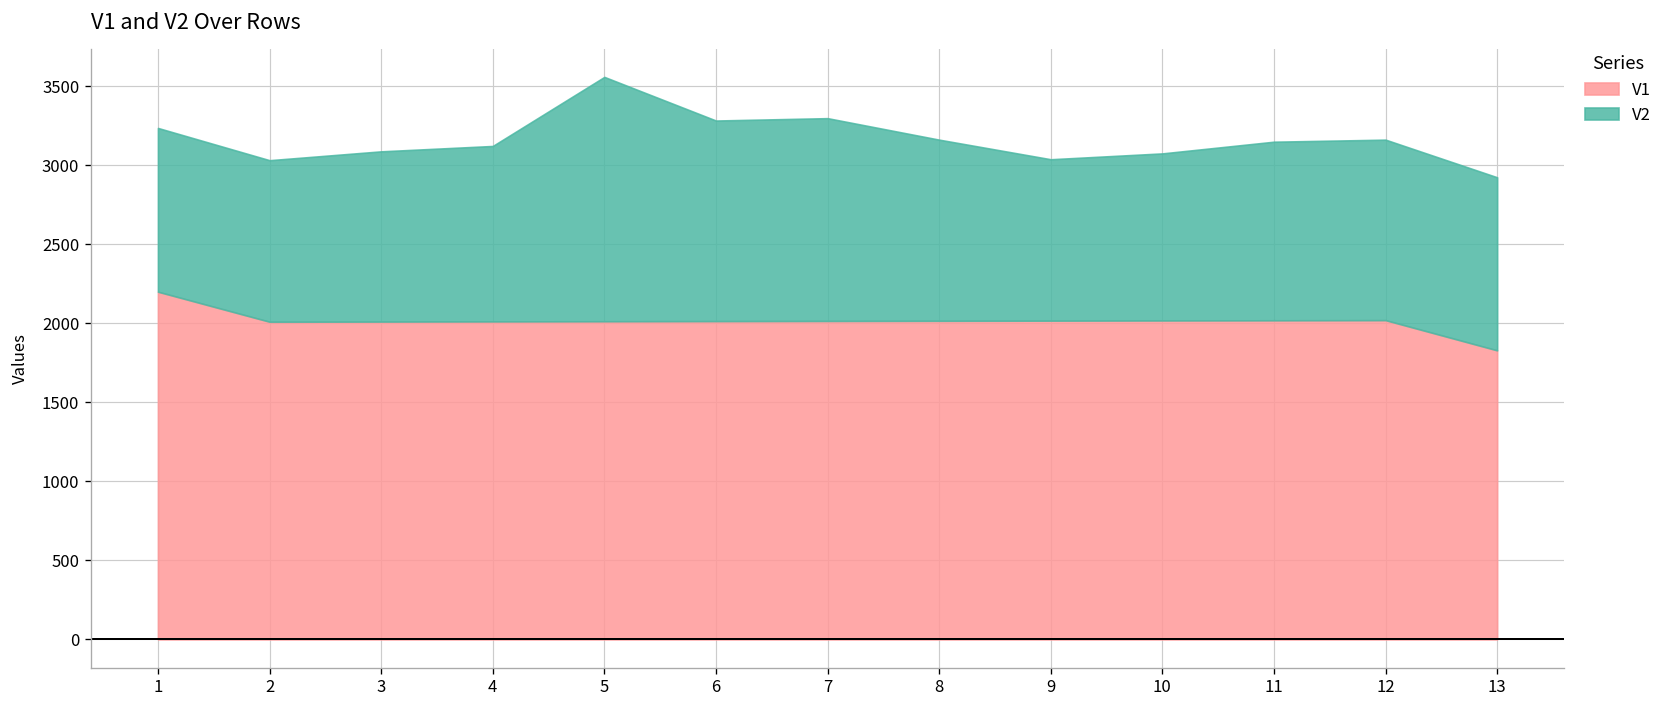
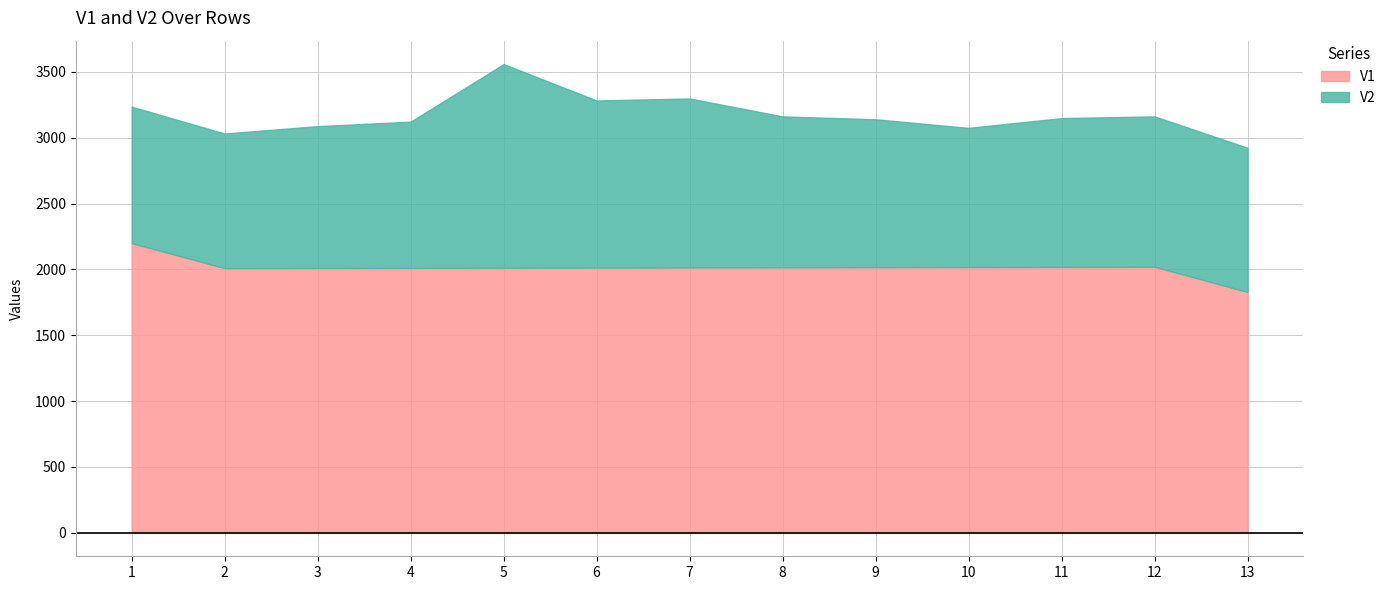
  {
    "V1": {
      "1": 2200,
      "2": 2010,
      "3": 2010,
      "4": 2010,
      "5": 2010,
      "6": 2010,
      "7": 2020,
      "8": 2020,
      "9": 2020,
      "10": 2020,
      "11": 2020,
      "12": 2020,
      "13": 1830
    },
    "V2": {
      "1": 1040,
      "2": 1020,
      "3": 1080,
      "4": 1110,
      "5": 1550,
      "6": 1270,
      "7": 1280,
      "8": 1150,
-     "9": 1020,
+     "9": 1120,
      "10": 1060,
      "11": 1130,
      "12": 1140,
      "13": 1100
    }
  }
